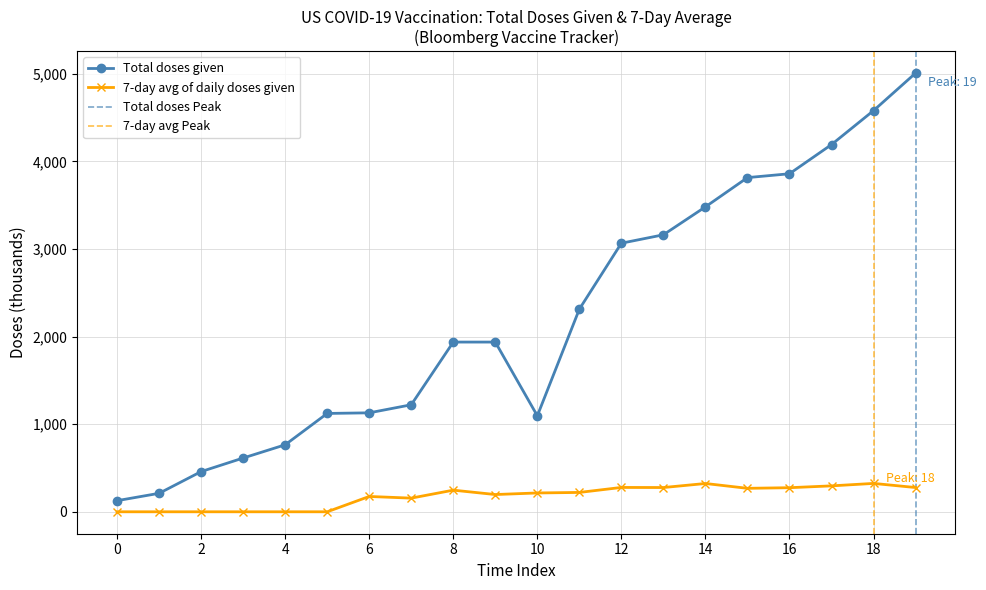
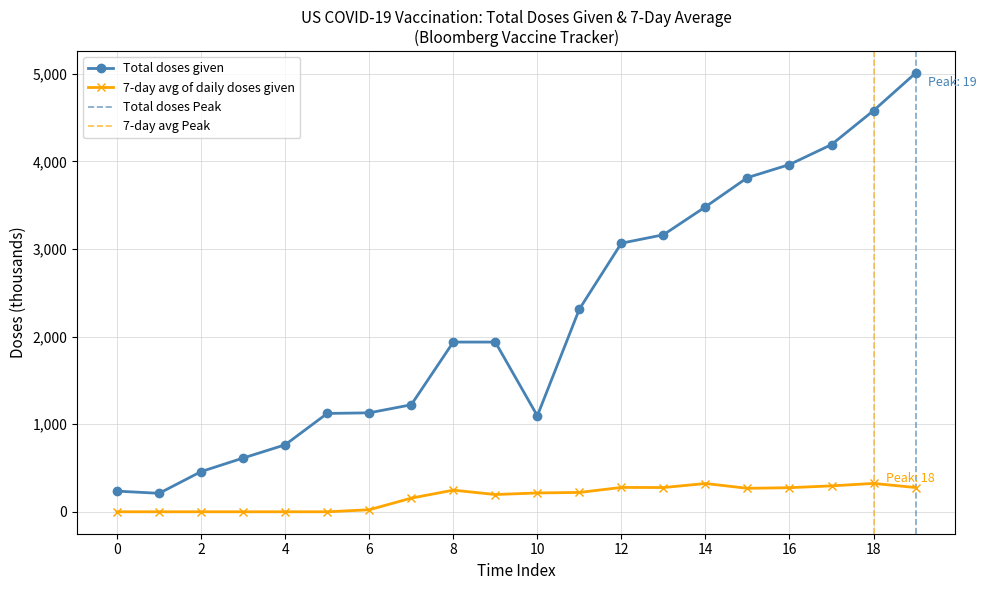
  {
    "Total doses given": {
-     "0": "100",
+     "0": "200",
      "2": "500",
      "4": "800",
      "6": "1,100",
      "8": "1,900",
      "10": "1,100",
      "12": "3,100",
      "14": "3,500",
-     "16": "3,900",
+     "16": "4,000",
      "18": "4,600"
    },
    "7-day avg of daily doses given": {
      "0": "0",
      "2": "0",
      "4": "0",
-     "6": "200",
+     "6": "0",
      "8": "200",
      "10": "200",
      "12": "300",
      "14": "300",
      "16": "300",
      "18": "300"
    }
  }
